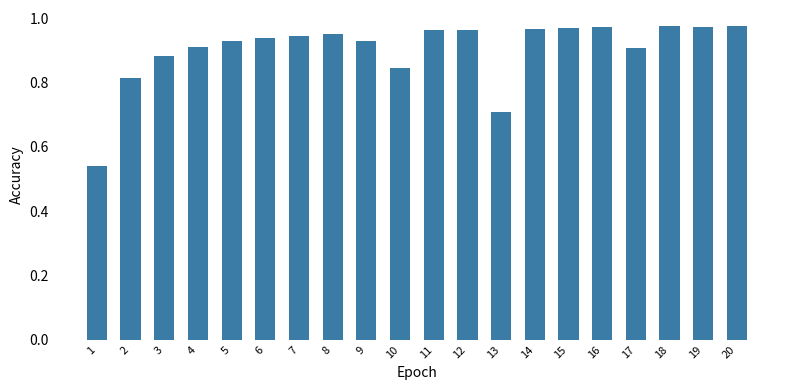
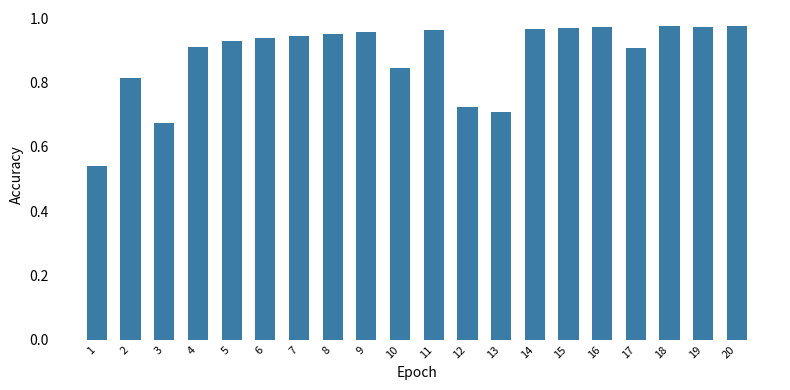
  {
    "1": 0.54,
    "2": 0.81,
-   "3": 0.88,
+   "3": 0.67,
    "4": 0.91,
    "5": 0.93,
    "6": 0.94,
    "7": 0.95,
    "8": 0.95,
-   "9": 0.93,
+   "9": 0.96,
    "10": 0.85,
    "11": 0.96,
-   "12": 0.97,
+   "12": 0.72,
    "13": 0.71,
    "14": 0.97,
    "15": 0.97,
    "16": 0.97,
    "17": 0.91,
    "18": 0.98,
    "19": 0.97,
    "20": 0.98
  }
